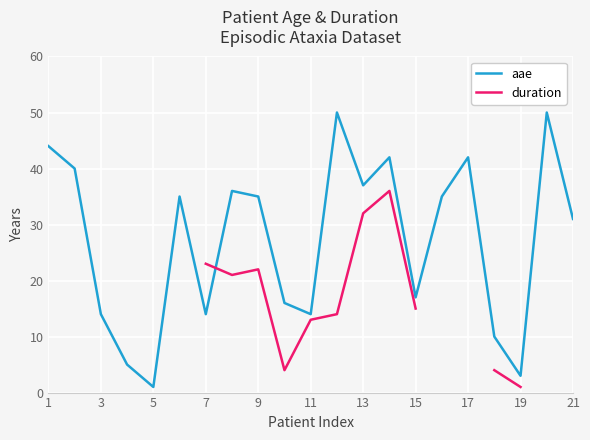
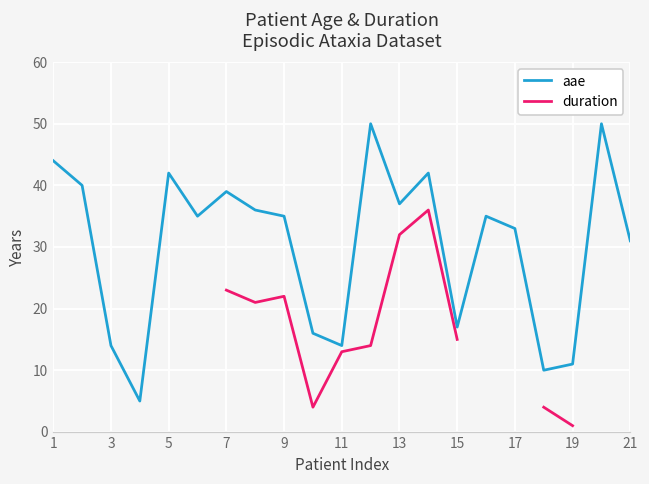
  {
    "aae": {
      "1": 44,
      "3": 14,
-     "5": 1,
-     "7": 14,
+     "5": 42,
+     "7": 39,
      "9": 35,
      "11": 14,
      "13": 37,
      "15": 17,
-     "17": 42,
-     "19": 3,
+     "17": 33,
+     "19": 11,
      "21": 31
    },
    "duration": {
      "1": 12,
      "5": 30,
      "7": 23,
      "9": 22,
      "11": 13,
      "13": 32,
      "15": 15,
      "19": 1,
      "21": 27
    }
  }
